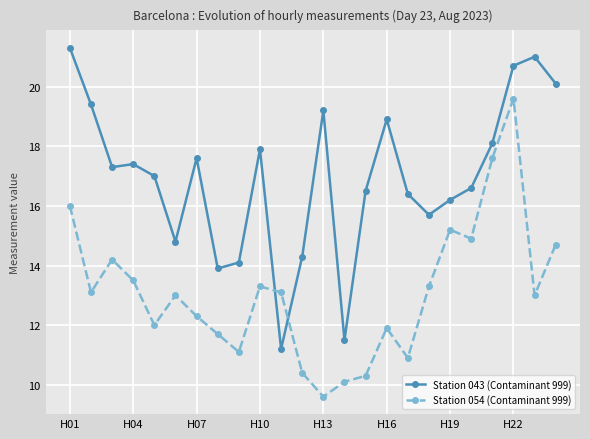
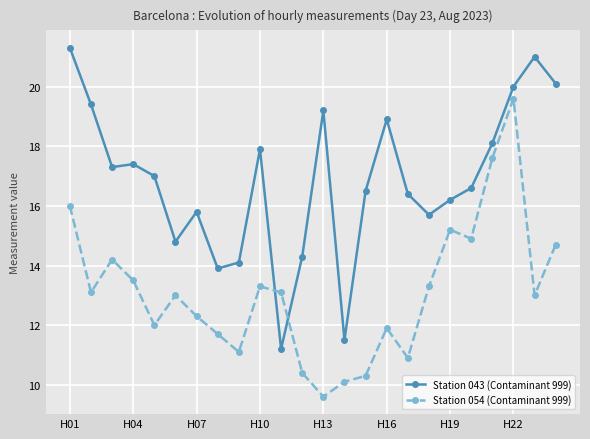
  {
    "Station 043 (Contaminant 999)": {
      "H01": 21.3,
      "H04": 17.4,
-     "H07": 17.6,
+     "H07": 15.8,
      "H10": 17.9,
      "H13": 19.2,
      "H16": 18.9,
      "H19": 16.2,
-     "H22": 20.7
+     "H22": 20.0
    },
    "Station 054 (Contaminant 999)": {
      "H01": 16.0,
      "H04": 13.5,
      "H07": 12.3,
      "H10": 13.3,
      "H13": 9.6,
      "H16": 11.9,
      "H19": 15.2,
      "H22": 19.6
    }
  }
